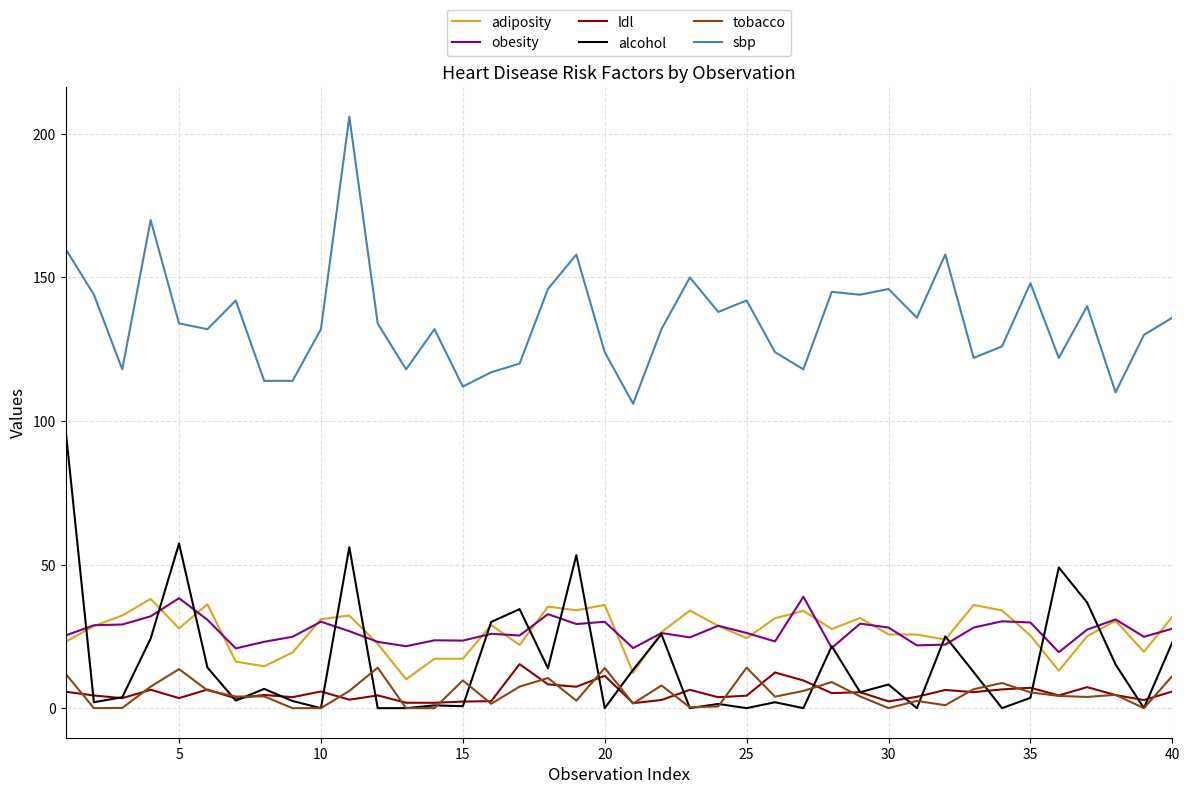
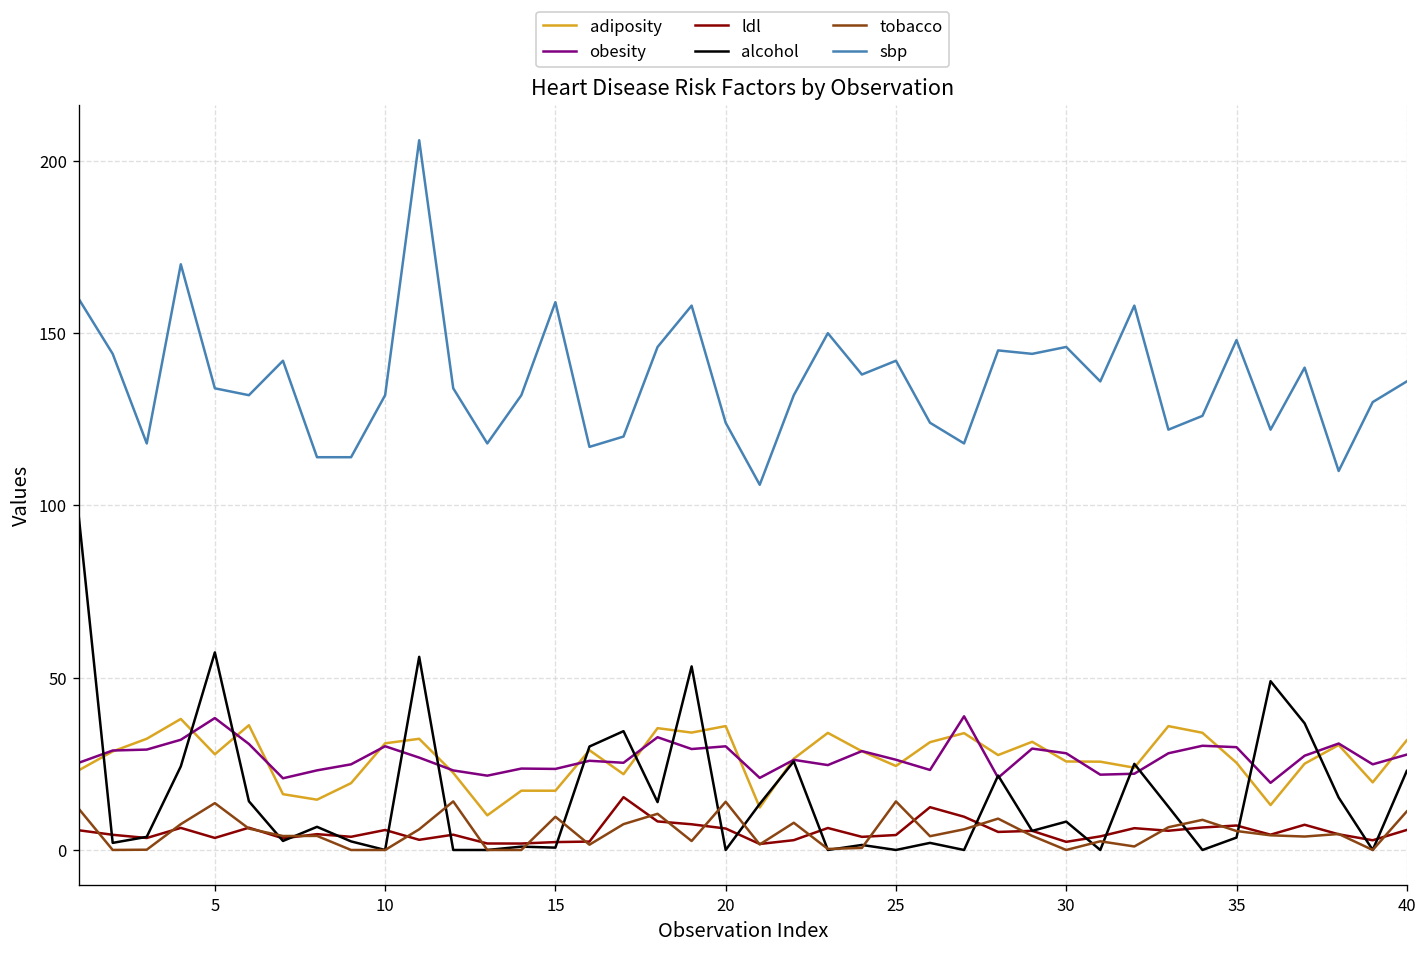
  {
    "adiposity": {
      "5": 28,
      "15": 17,
      "20": 36,
      "25": 24,
      "30": 26,
      "35": 25,
      "40": 32
    },
    "obesity": {
      "5": 38,
      "15": 24,
      "20": 30,
      "25": 26,
      "30": 28,
      "35": 30,
      "40": 28
    },
    "ldl": {
      "5": 4,
      "10": 6,
      "15": 2,
-     "20": 11,
+     "20": 6,
      "25": 4,
      "30": 2,
      "35": 7,
      "40": 6
    },
    "alcohol": {
      "5": 57,
      "15": 1,
      "20": 0,
      "25": 0,
      "30": 8,
      "35": 4,
      "40": 23
    },
    "tobacco": {
      "5": 14,
      "15": 10,
      "20": 14,
      "25": 14,
      "30": 0,
      "35": 6,
      "40": 11
    },
    "sbp": {
      "5": 134,
      "10": 132,
-     "15": 112,
+     "15": 159,
      "20": 124,
      "25": 142,
      "30": 146,
      "35": 148,
      "40": 136
    }
  }
